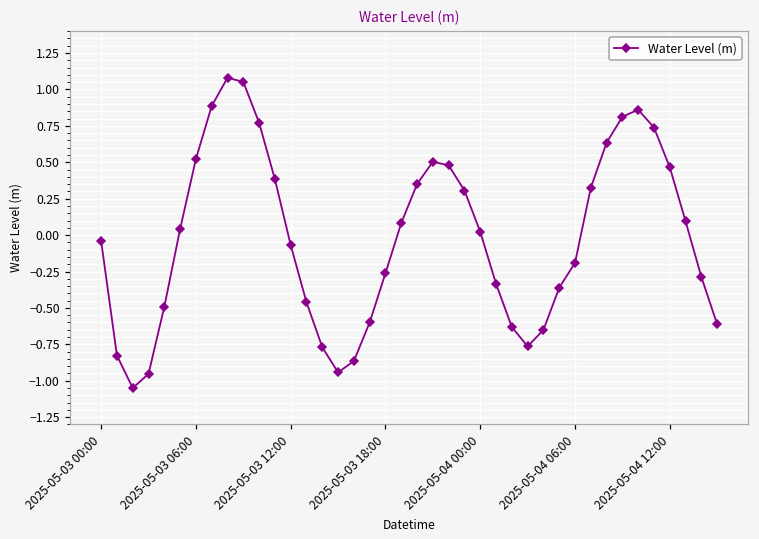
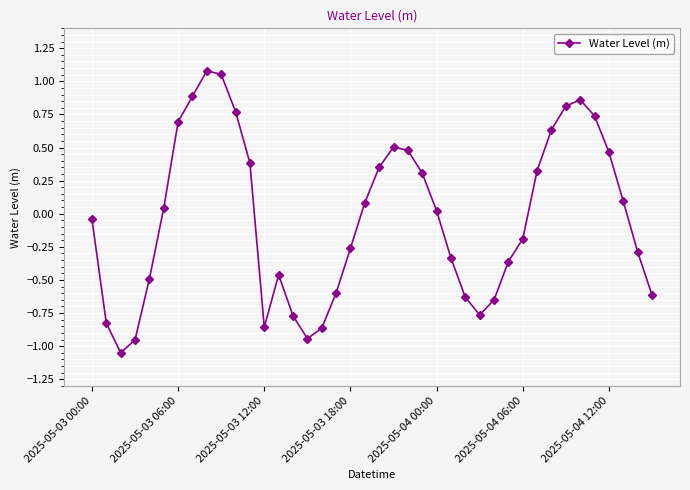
  {
    "2025-05-03 00:00": -0.04,
-   "2025-05-03 06:00": 0.52,
-   "2025-05-03 12:00": -0.07,
+   "2025-05-03 06:00": 0.69,
+   "2025-05-03 12:00": -0.86,
    "2025-05-03 18:00": -0.26,
    "2025-05-04 00:00": 0.02,
    "2025-05-04 06:00": -0.19,
    "2025-05-04 12:00": 0.46
  }
